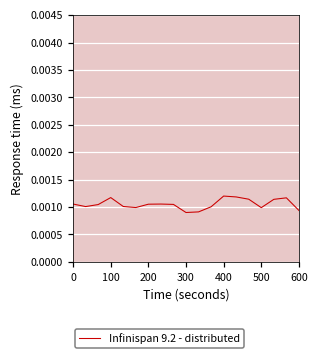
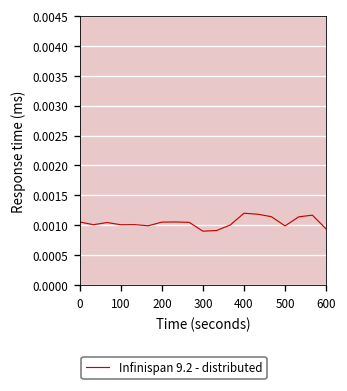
  {
    "0": 0.0011,
-   "100": 0.0012,
+   "100": 0.0010,
    "200": 0.0011,
    "300": 0.0009,
    "400": 0.0012,
    "500": 0.0010,
    "600": 0.0009
  }
